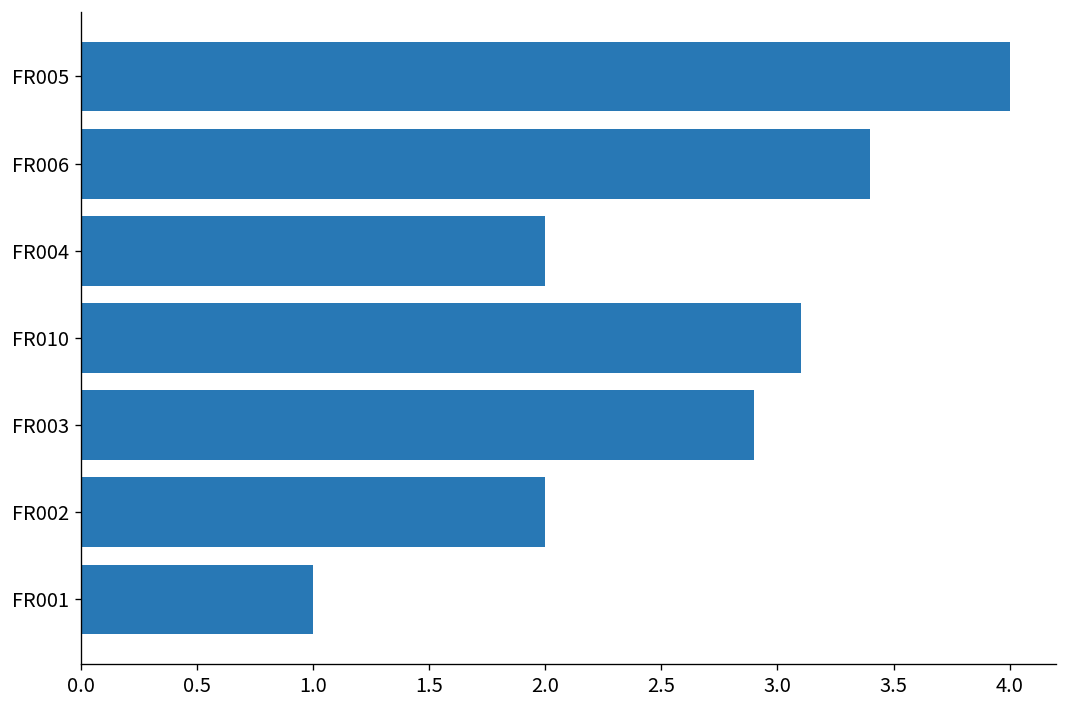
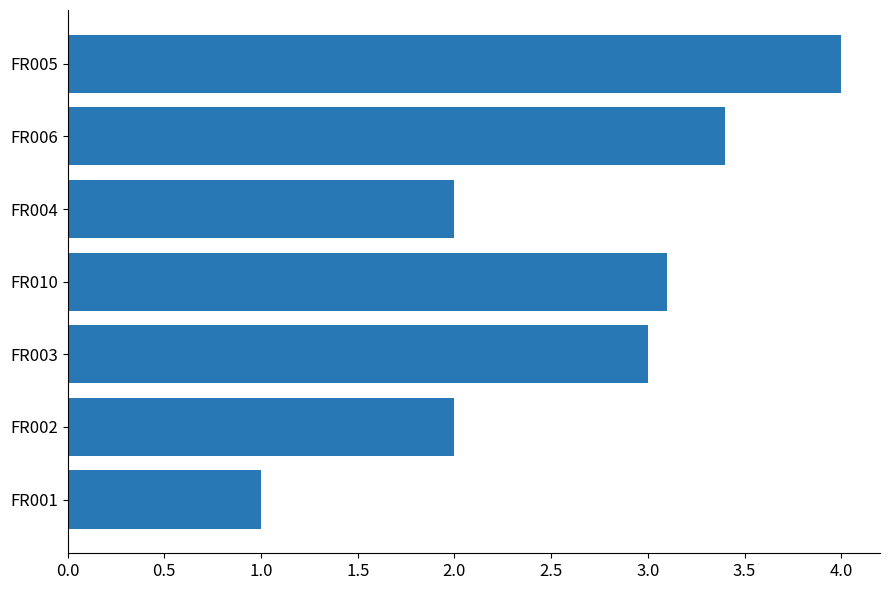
  {
    "FR005": 4.0,
    "FR006": 3.4,
    "FR004": 2.0,
    "FR010": 3.1,
-   "FR003": 2.9,
+   "FR003": 3.0,
    "FR002": 2.0,
    "FR001": 1.0
  }
